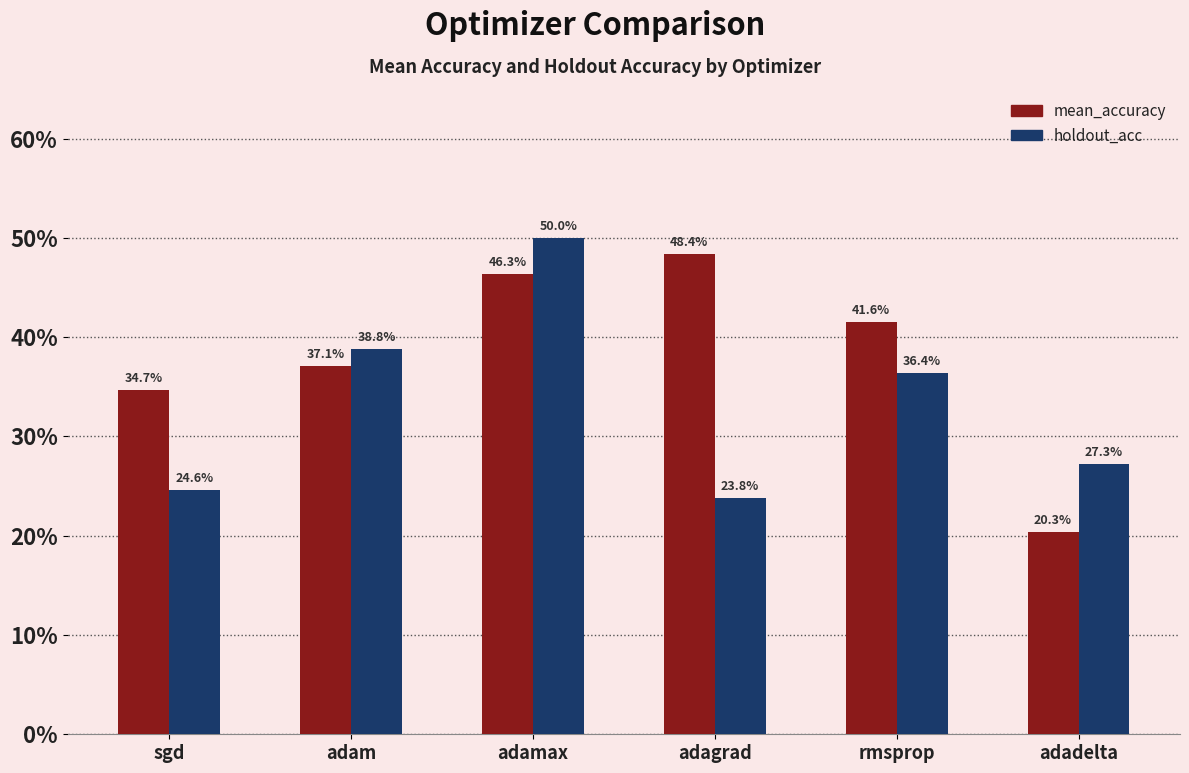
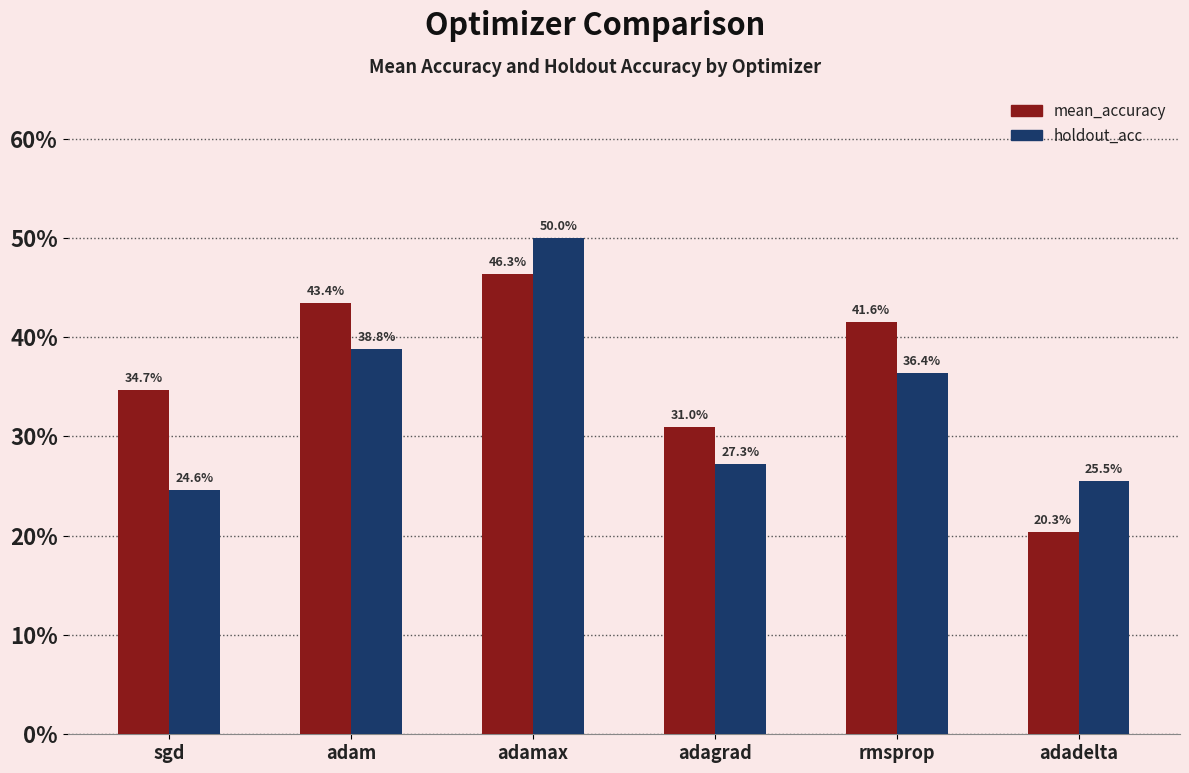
  {
    "mean_accuracy": {
      "sgd": "34.7%",
-     "adam": "37.1%",
+     "adam": "43.4%",
      "adamax": "46.3%",
-     "adagrad": "48.4%",
+     "adagrad": "31.0%",
      "rmsprop": "41.6%",
      "adadelta": "20.3%"
    },
    "holdout_acc": {
      "sgd": "24.6%",
      "adam": "38.8%",
      "adamax": "50.0%",
-     "adagrad": "23.8%",
+     "adagrad": "27.3%",
      "rmsprop": "36.4%",
-     "adadelta": "27.3%"
+     "adadelta": "25.5%"
    }
  }
